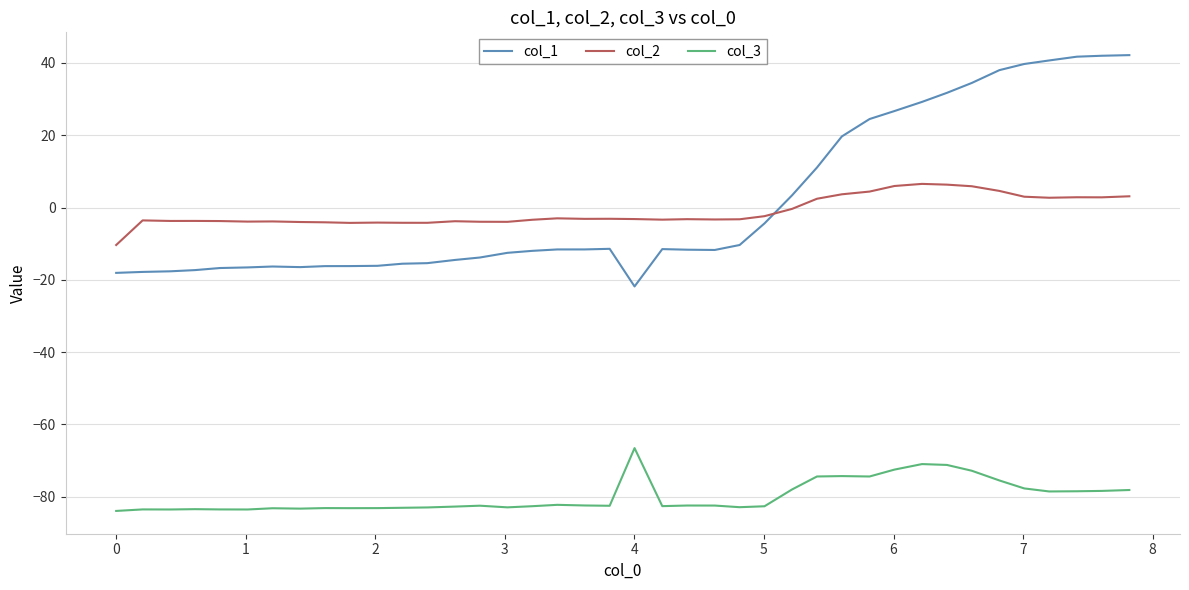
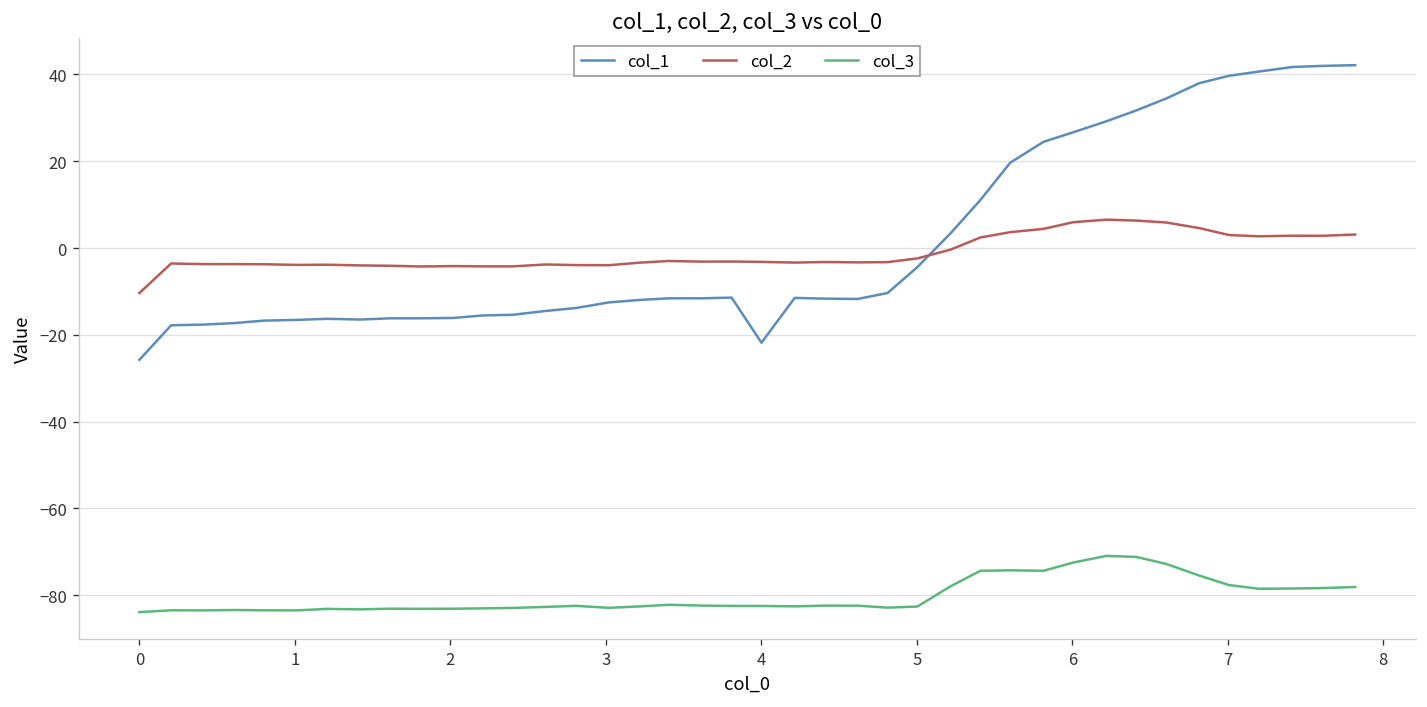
  {
    "col_1": {
-     "0": -18,
+     "0": -26,
      "4": -22
    },
    "col_2": {
      "0": -10,
      "4": -3
    },
    "col_3": {
      "0": -84,
-     "4": -67
+     "4": -82
    }
  }
